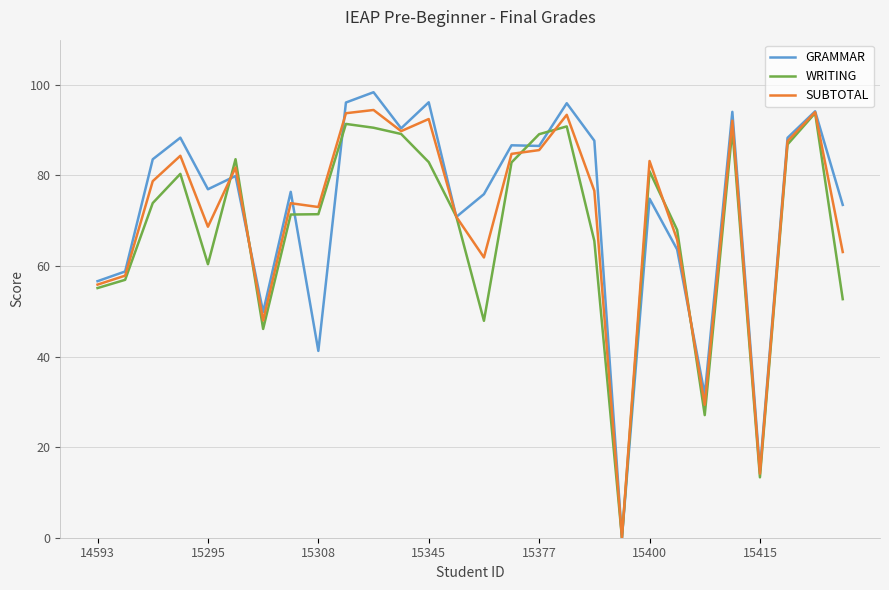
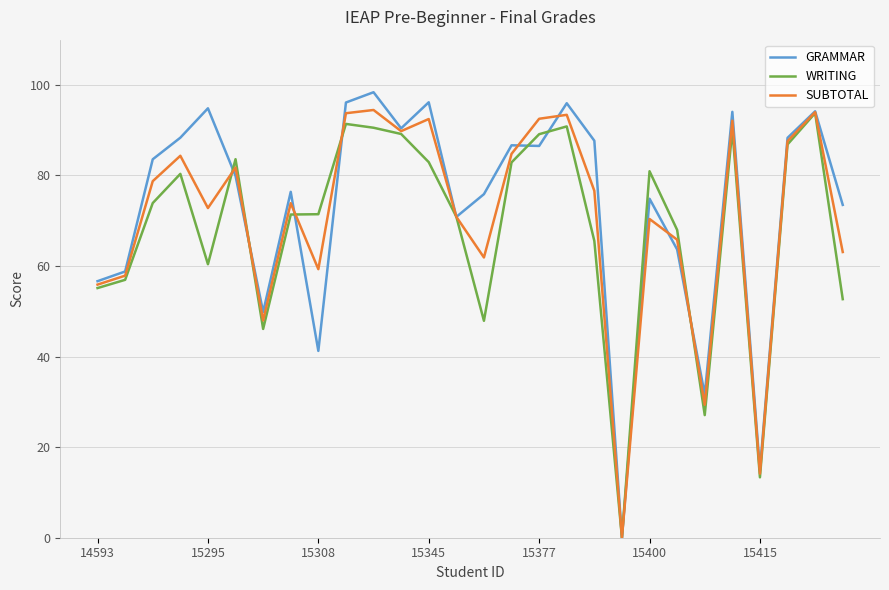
  {
    "GRAMMAR": {
      "14593": 57,
-     "15295": 77,
+     "15295": 95,
      "15308": 41,
      "15345": 96,
      "15377": 87,
      "15400": 75,
      "15415": 15
    },
    "WRITING": {
      "14593": 55,
      "15295": 60,
      "15308": 71,
      "15345": 83,
      "15377": 89,
      "15400": 81,
      "15415": 13
    },
    "SUBTOTAL": {
      "14593": 56,
-     "15295": 69,
-     "15308": 73,
+     "15295": 73,
+     "15308": 59,
      "15345": 92,
-     "15377": 86,
-     "15400": 83,
+     "15377": 93,
+     "15400": 70,
      "15415": 14
    }
  }
